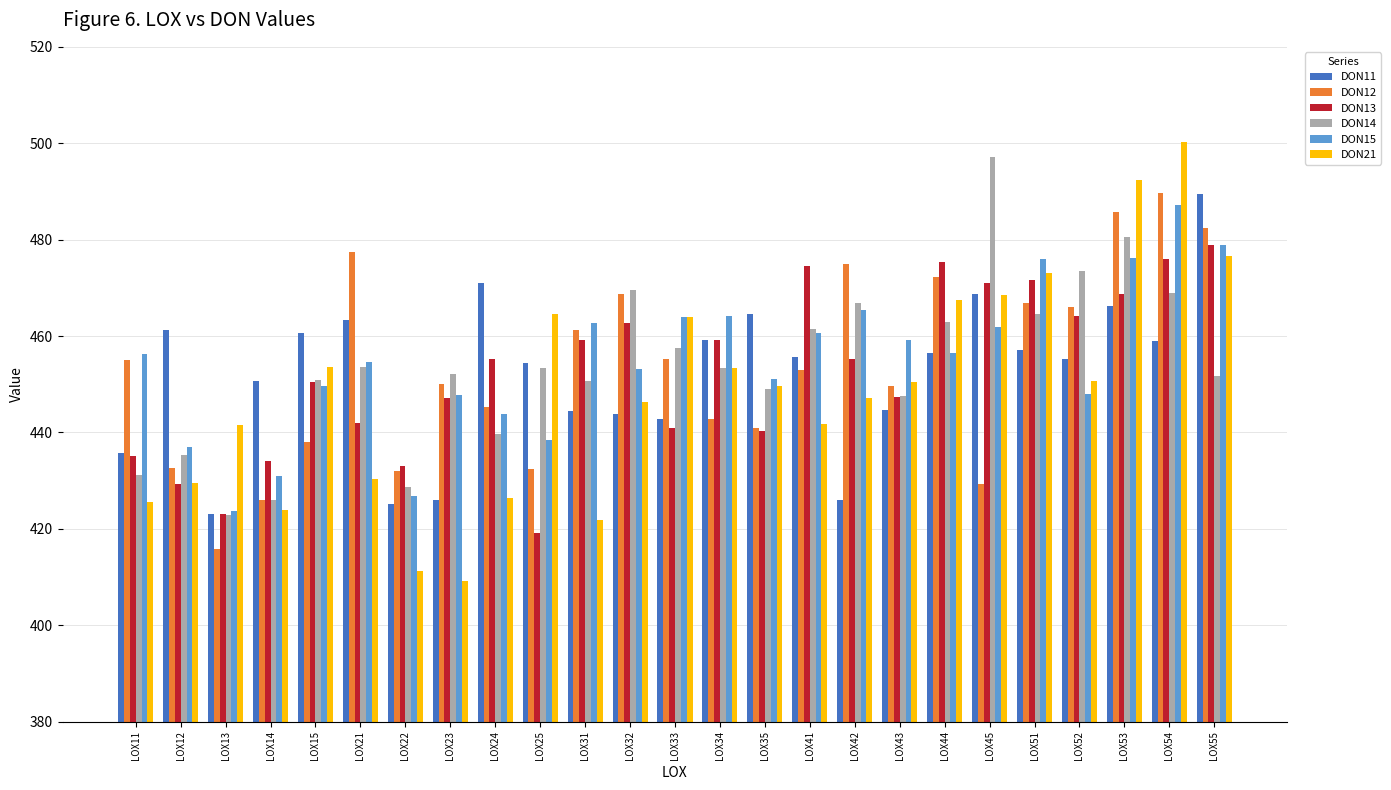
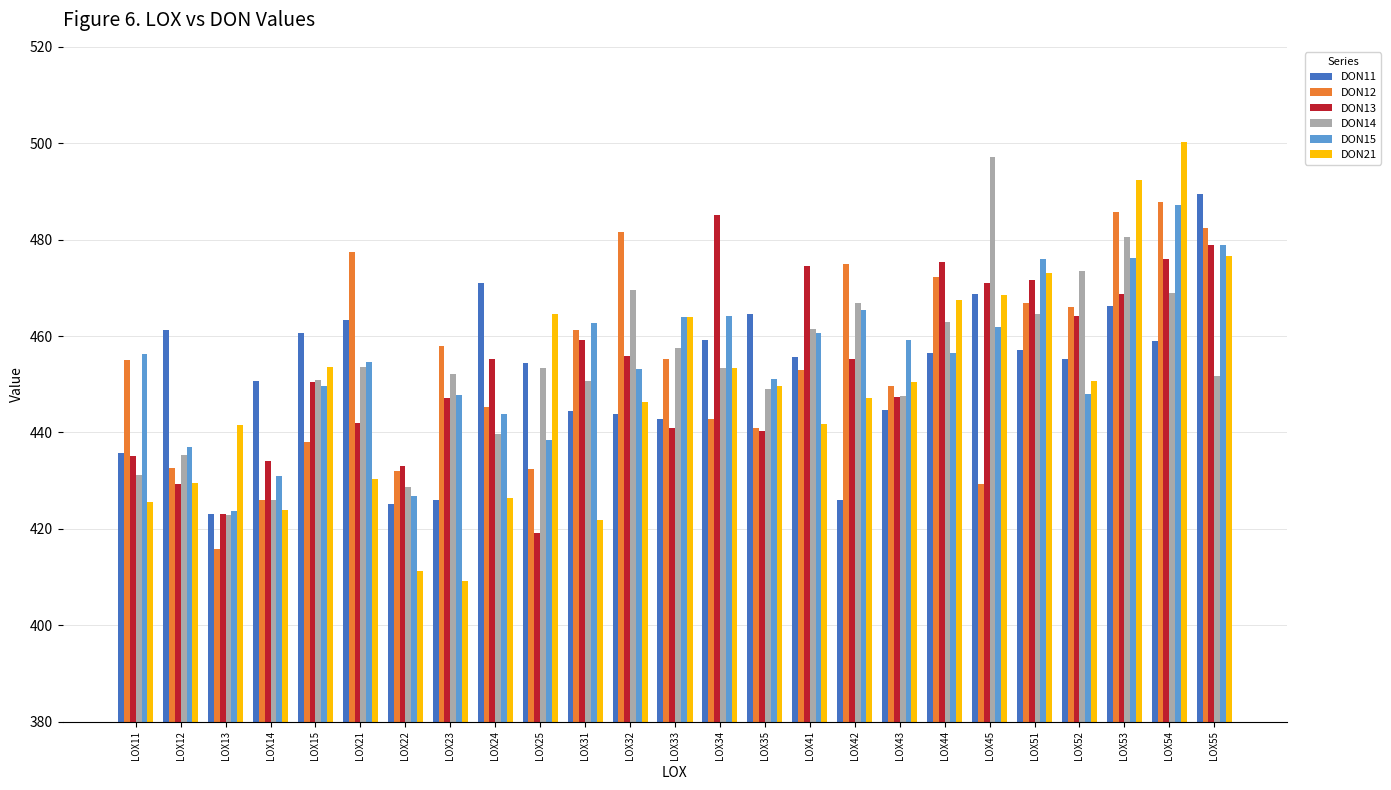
  {
    "DON12": {
      "LOX11": 455,
      "LOX12": 433,
      "LOX13": 416,
      "LOX14": 426,
      "LOX15": 438,
      "LOX21": 477,
      "LOX22": 432,
-     "LOX23": 450,
+     "LOX23": 458,
      "LOX24": 445,
      "LOX25": 432,
      "LOX31": 461,
-     "LOX32": 469,
+     "LOX32": 482,
      "LOX33": 455,
      "LOX34": 443,
      "LOX35": 441,
      "LOX41": 453,
      "LOX42": 475,
      "LOX43": 450,
      "LOX44": 472,
      "LOX45": 429,
      "LOX51": 467,
      "LOX52": 466,
      "LOX53": 486,
-     "LOX54": 490,
+     "LOX54": 488,
      "LOX55": 482
    },
    "DON13": {
      "LOX11": 435,
      "LOX12": 429,
      "LOX13": 423,
      "LOX14": 434,
      "LOX15": 450,
      "LOX21": 442,
      "LOX22": 433,
      "LOX23": 447,
      "LOX24": 455,
      "LOX25": 419,
      "LOX31": 459,
-     "LOX32": 463,
+     "LOX32": 456,
      "LOX33": 441,
-     "LOX34": 459,
+     "LOX34": 485,
      "LOX35": 440,
      "LOX41": 475,
      "LOX42": 455,
      "LOX43": 447,
      "LOX44": 475,
      "LOX45": 471,
      "LOX51": 472,
      "LOX52": 464,
      "LOX53": 469,
      "LOX54": 476,
      "LOX55": 479
    },
    "DON14": {
      "LOX11": 431,
      "LOX12": 435,
      "LOX13": 423,
      "LOX14": 426,
      "LOX15": 451,
      "LOX21": 454,
      "LOX22": 429,
      "LOX23": 452,
      "LOX24": 440,
      "LOX25": 453,
      "LOX31": 451,
      "LOX32": 470,
      "LOX33": 457,
      "LOX34": 453,
      "LOX35": 449,
      "LOX41": 461,
      "LOX42": 467,
      "LOX43": 448,
      "LOX44": 463,
      "LOX45": 497,
      "LOX51": 465,
      "LOX52": 474,
      "LOX53": 481,
      "LOX54": 469,
      "LOX55": 452
    },
    "DON21": {
      "LOX11": 426,
      "LOX12": 429,
      "LOX13": 442,
      "LOX14": 424,
      "LOX15": 454,
      "LOX21": 430,
      "LOX22": 411,
      "LOX23": 409,
      "LOX24": 426,
      "LOX25": 465,
      "LOX31": 422,
      "LOX32": 446,
      "LOX33": 464,
      "LOX34": 453,
      "LOX35": 450,
      "LOX41": 442,
      "LOX42": 447,
      "LOX43": 451,
      "LOX44": 467,
      "LOX45": 468,
      "LOX51": 473,
      "LOX52": 451,
      "LOX53": 492,
      "LOX54": 500,
      "LOX55": 477
    }
  }
